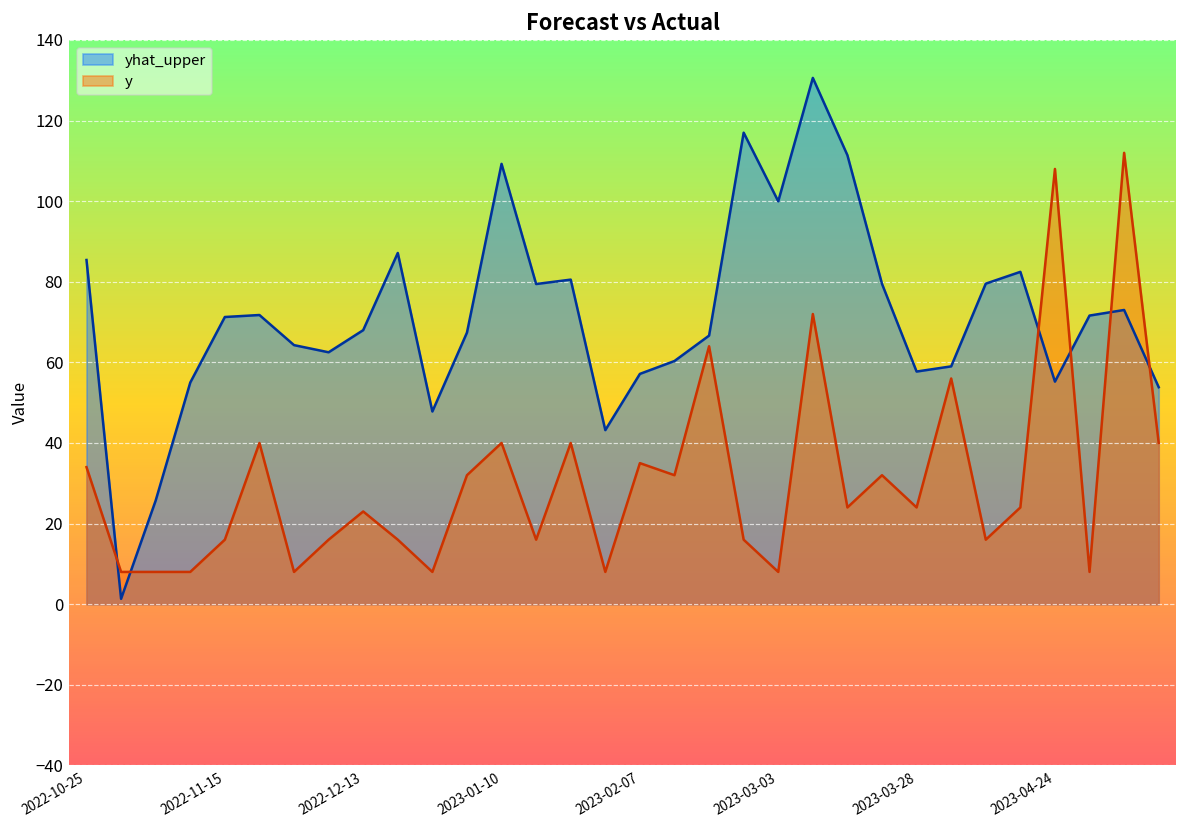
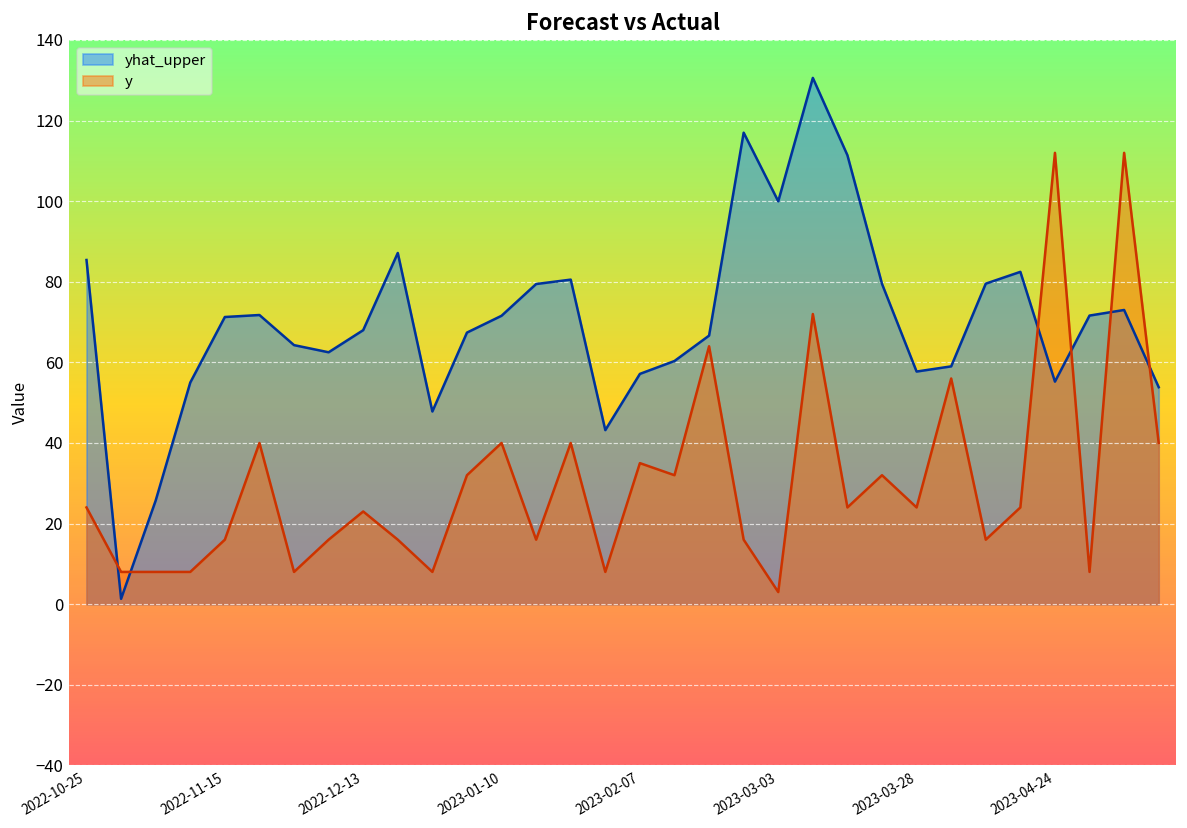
  {
    "yhat_upper": {
      "2022-10-25": 85,
      "2022-11-15": 71,
      "2022-12-13": 68,
-     "2023-01-10": 109,
+     "2023-01-10": 72,
      "2023-02-07": 57,
      "2023-03-03": 100,
      "2023-03-28": 58,
      "2023-04-24": 55
    },
    "y": {
-     "2022-10-25": 34,
+     "2022-10-25": 24,
      "2022-11-15": 16,
      "2022-12-13": 23,
      "2023-01-10": 40,
      "2023-02-07": 35,
-     "2023-03-03": 8,
+     "2023-03-03": 3,
      "2023-03-28": 24,
-     "2023-04-24": 108
+     "2023-04-24": 112
    }
  }
